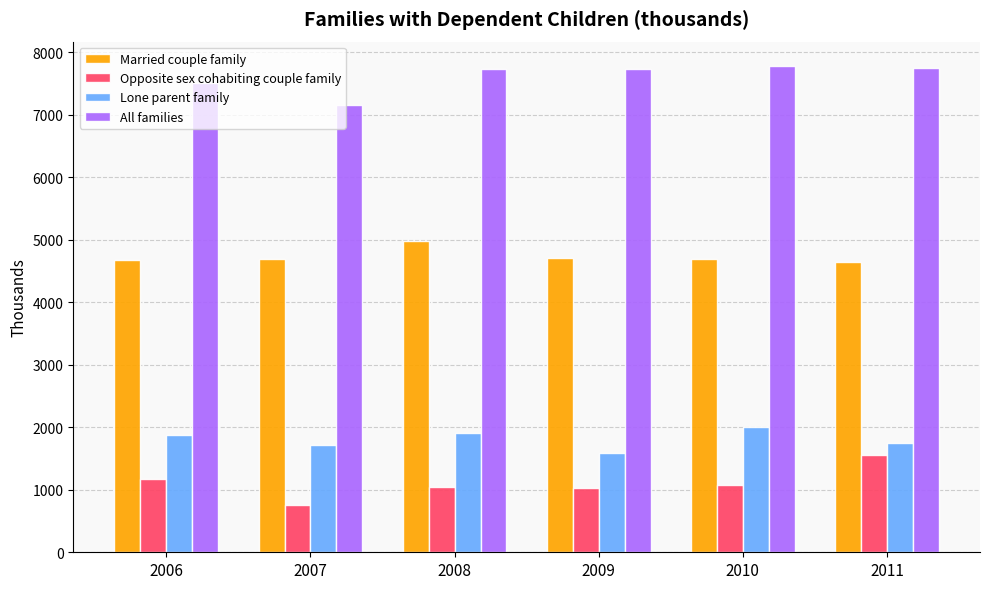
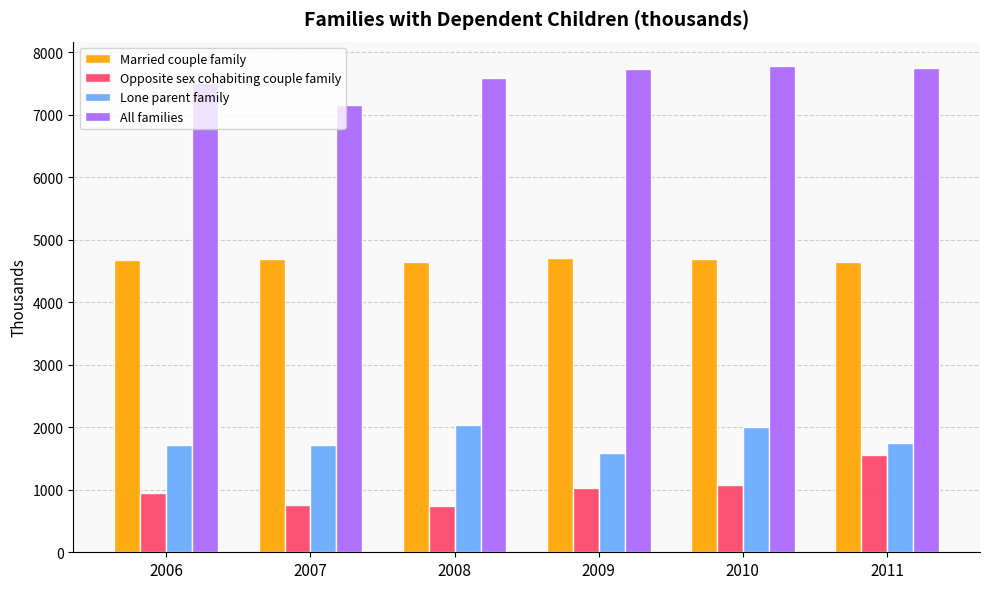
  {
    "Married couple family": {
      "2006": 4700,
      "2007": 4700,
-     "2008": 5000,
+     "2008": 4600,
      "2009": 4700,
      "2010": 4700,
      "2011": 4600
    },
    "Opposite sex cohabiting couple family": {
-     "2006": 1200,
+     "2006": 1000,
      "2007": 800,
-     "2008": 1000,
+     "2008": 700,
      "2009": 1000,
      "2010": 1100,
      "2011": 1600
    },
    "Lone parent family": {
-     "2006": 1900,
+     "2006": 1700,
      "2007": 1700,
-     "2008": 1900,
+     "2008": 2000,
      "2009": 1600,
      "2010": 2000,
      "2011": 1800
    },
    "All families": {
      "2007": 7200,
-     "2008": 7700,
+     "2008": 7600,
      "2009": 7700,
      "2010": 7800,
      "2011": 7700
    }
  }
